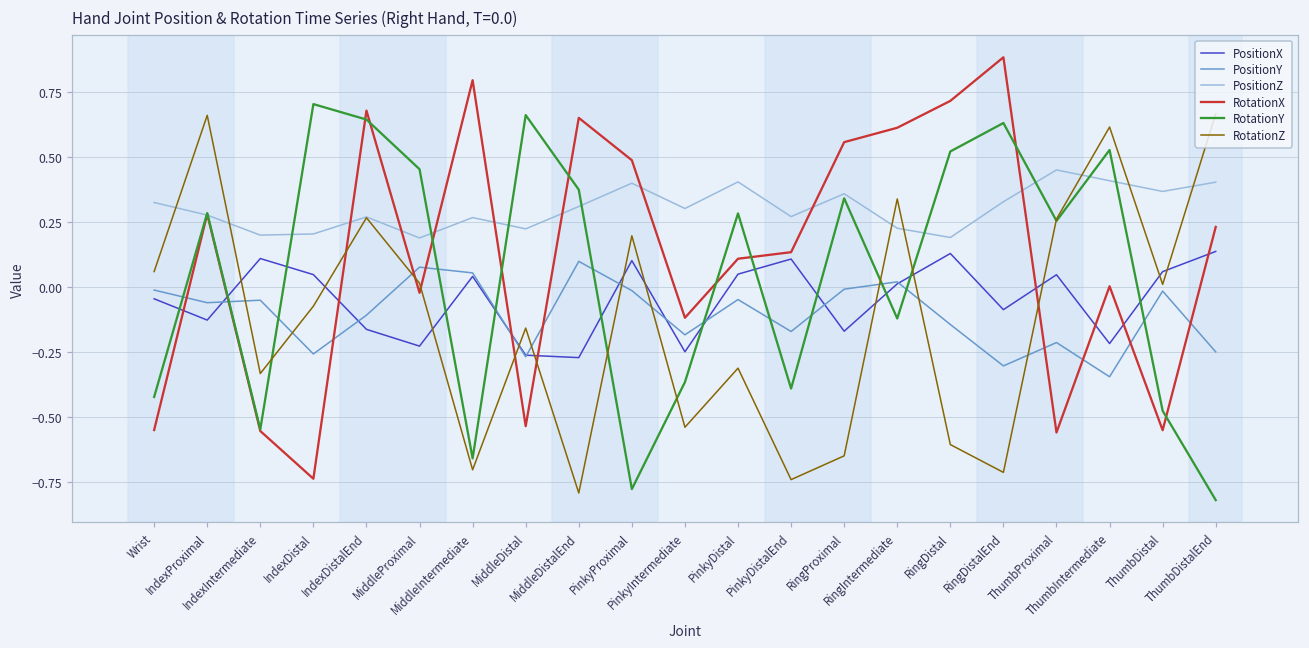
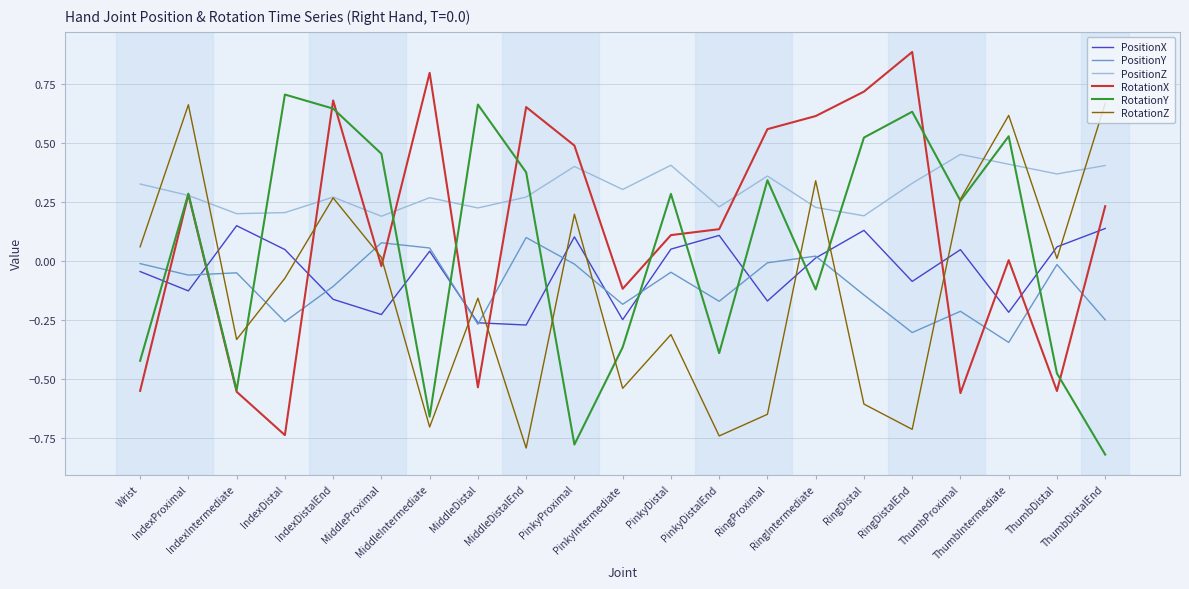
  {
    "PositionX": {
      "Wrist": -0.05,
      "IndexProximal": -0.13,
-     "IndexIntermediate": 0.11,
+     "IndexIntermediate": 0.15,
      "IndexDistal": 0.05,
      "IndexDistalEnd": -0.16,
      "MiddleProximal": -0.23,
      "MiddleIntermediate": 0.04,
      "MiddleDistalEnd": -0.27,
      "PinkyProximal": 0.10,
      "PinkyIntermediate": -0.25,
      "PinkyDistal": 0.05,
      "PinkyDistalEnd": 0.11,
      "RingProximal": -0.17,
      "RingDistal": 0.13,
      "RingDistalEnd": -0.09,
      "ThumbProximal": 0.05,
      "ThumbIntermediate": -0.22,
      "ThumbDistal": 0.06,
      "ThumbDistalEnd": 0.14
    },
    "PositionY": {
      "Wrist": -0.01,
      "IndexProximal": -0.06,
      "IndexIntermediate": -0.05,
      "IndexDistal": -0.26,
      "IndexDistalEnd": -0.11,
      "MiddleProximal": 0.08,
      "MiddleIntermediate": 0.05,
      "MiddleDistalEnd": 0.10,
      "PinkyProximal": -0.01,
      "PinkyIntermediate": -0.18,
      "PinkyDistal": -0.05,
      "PinkyDistalEnd": -0.17,
      "RingProximal": -0.01,
      "RingDistal": -0.14,
      "RingDistalEnd": -0.30,
      "ThumbProximal": -0.21,
      "ThumbIntermediate": -0.35,
      "ThumbDistal": -0.02,
      "ThumbDistalEnd": -0.25
    },
    "PositionZ": {
      "Wrist": 0.33,
      "IndexIntermediate": 0.20,
      "IndexDistal": 0.20,
      "MiddleProximal": 0.19,
      "MiddleIntermediate": 0.27,
      "MiddleDistal": 0.22,
-     "MiddleDistalEnd": 0.31,
+     "MiddleDistalEnd": 0.27,
      "PinkyProximal": 0.40,
      "PinkyIntermediate": 0.30,
      "PinkyDistal": 0.41,
-     "PinkyDistalEnd": 0.27,
+     "PinkyDistalEnd": 0.23,
      "RingProximal": 0.36,
      "RingIntermediate": 0.23,
      "RingDistal": 0.19,
      "RingDistalEnd": 0.33,
      "ThumbProximal": 0.45,
      "ThumbIntermediate": 0.41,
      "ThumbDistal": 0.37,
      "ThumbDistalEnd": 0.40
    },
    "RotationX": {
      "Wrist": -0.55,
      "IndexDistal": -0.74,
      "IndexDistalEnd": 0.68,
      "MiddleProximal": -0.02,
      "MiddleIntermediate": 0.80,
      "MiddleDistal": -0.54,
      "MiddleDistalEnd": 0.65,
      "PinkyProximal": 0.49,
      "PinkyIntermediate": -0.12,
      "PinkyDistal": 0.11,
      "PinkyDistalEnd": 0.13,
      "RingProximal": 0.56,
      "RingIntermediate": 0.61,
      "RingDistal": 0.72,
      "RingDistalEnd": 0.89,
      "ThumbProximal": -0.56,
      "ThumbIntermediate": 0.00,
      "ThumbDistal": -0.55,
      "ThumbDistalEnd": 0.23
    },
    "RotationY": {
      "Wrist": -0.42,
      "IndexDistal": 0.70,
      "IndexDistalEnd": 0.65,
      "MiddleProximal": 0.45,
      "MiddleIntermediate": -0.66,
      "MiddleDistal": 0.66,
      "MiddleDistalEnd": 0.38,
      "PinkyProximal": -0.78,
      "PinkyIntermediate": -0.37,
      "PinkyDistal": 0.28,
      "PinkyDistalEnd": -0.39,
      "RingProximal": 0.34,
      "RingIntermediate": -0.12,
      "RingDistal": 0.52,
      "RingDistalEnd": 0.63,
      "ThumbIntermediate": 0.53,
      "ThumbDistal": -0.48,
      "ThumbDistalEnd": -0.82
    },
    "RotationZ": {
      "Wrist": 0.06,
      "IndexProximal": 0.66,
      "IndexIntermediate": -0.33,
      "IndexDistal": -0.07,
      "MiddleProximal": 0.01,
      "MiddleIntermediate": -0.70,
      "MiddleDistal": -0.16,
      "MiddleDistalEnd": -0.79,
      "PinkyProximal": 0.20,
      "PinkyIntermediate": -0.54,
      "PinkyDistal": -0.31,
      "PinkyDistalEnd": -0.74,
      "RingProximal": -0.65,
      "RingIntermediate": 0.34,
      "RingDistal": -0.61,
      "RingDistalEnd": -0.71,
      "ThumbIntermediate": 0.62,
      "ThumbDistal": 0.01
    }
  }
